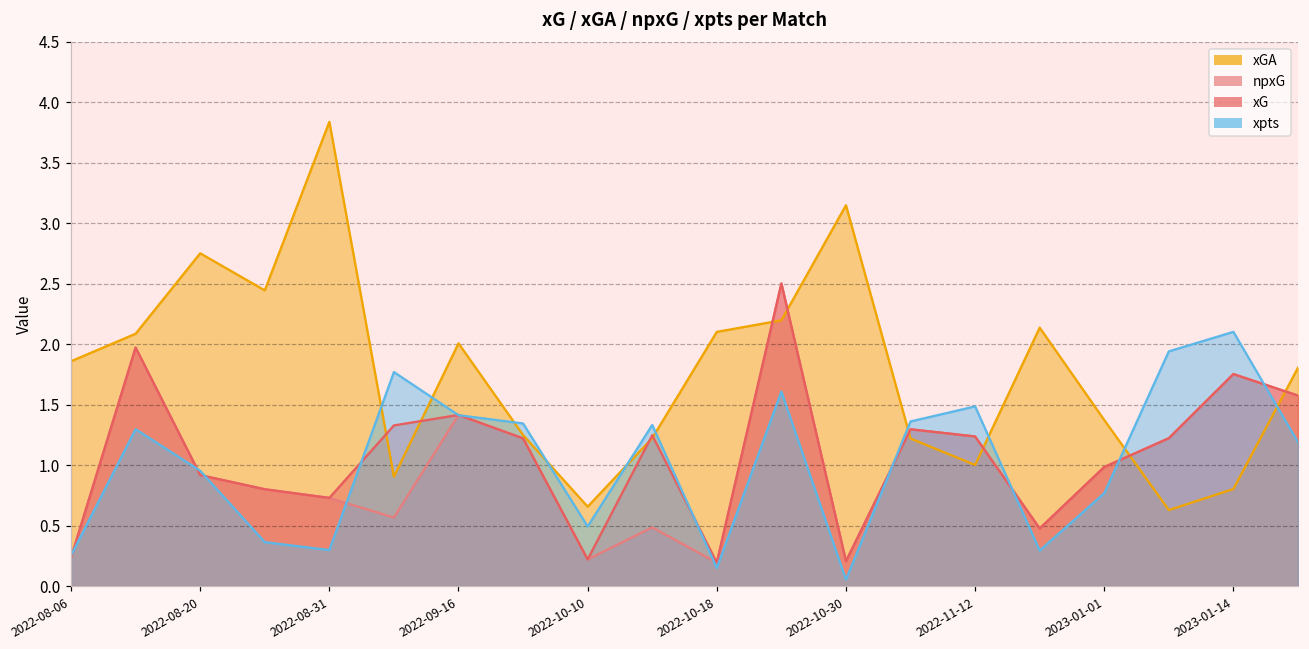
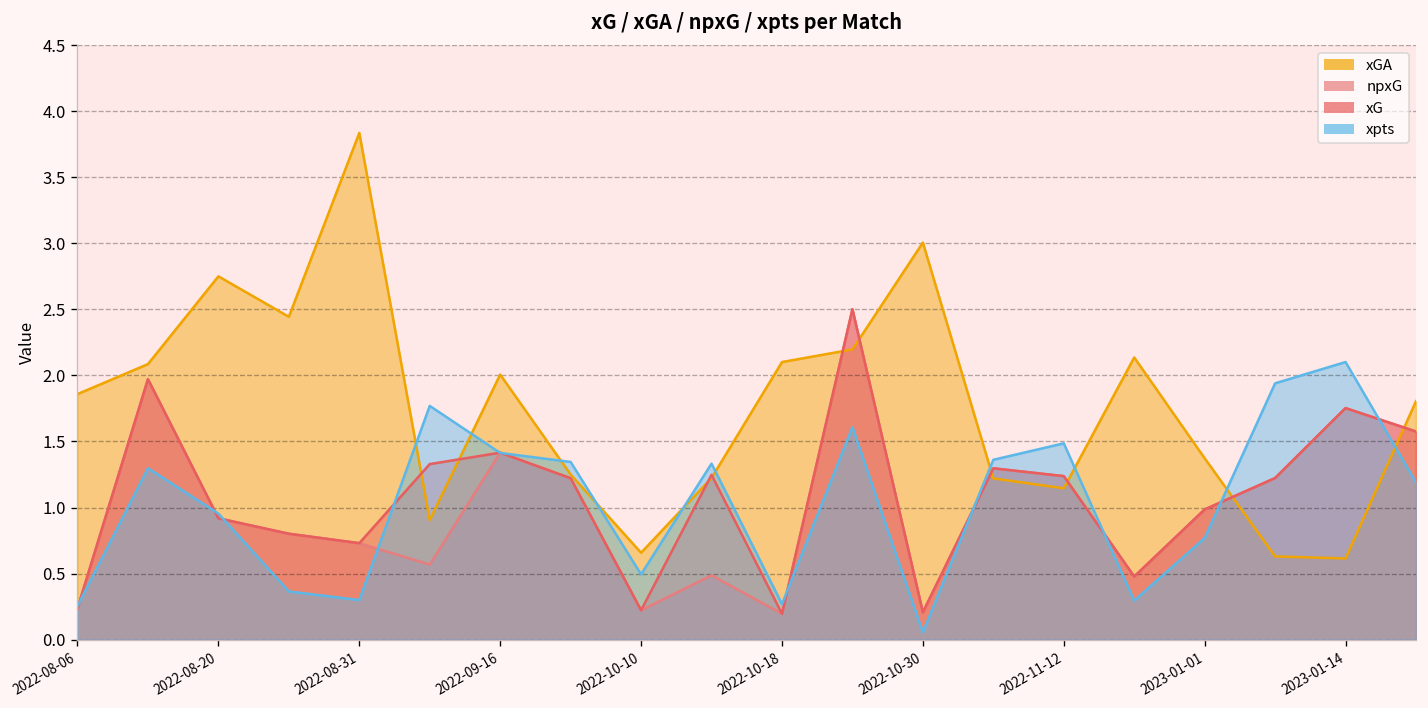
  {
    "xGA": {
      "2022-08-06": 1.86,
      "2022-08-20": 2.75,
      "2022-08-31": 3.84,
      "2022-09-16": 2.01,
      "2022-10-10": 0.66,
      "2022-10-18": 2.10,
-     "2022-10-30": 3.15,
-     "2022-11-12": 1.00,
+     "2022-10-30": 3.01,
+     "2022-11-12": 1.15,
      "2023-01-01": 1.37,
-     "2023-01-14": 0.80
+     "2023-01-14": 0.61
    },
    "xpts": {
      "2022-08-20": 0.95,
      "2022-08-31": 0.30,
      "2022-10-10": 0.49,
-     "2022-10-18": 0.15,
+     "2022-10-18": 0.27,
      "2022-10-30": 0.05,
      "2022-11-12": 1.49,
      "2023-01-01": 0.77,
      "2023-01-14": 2.10
    }
  }
